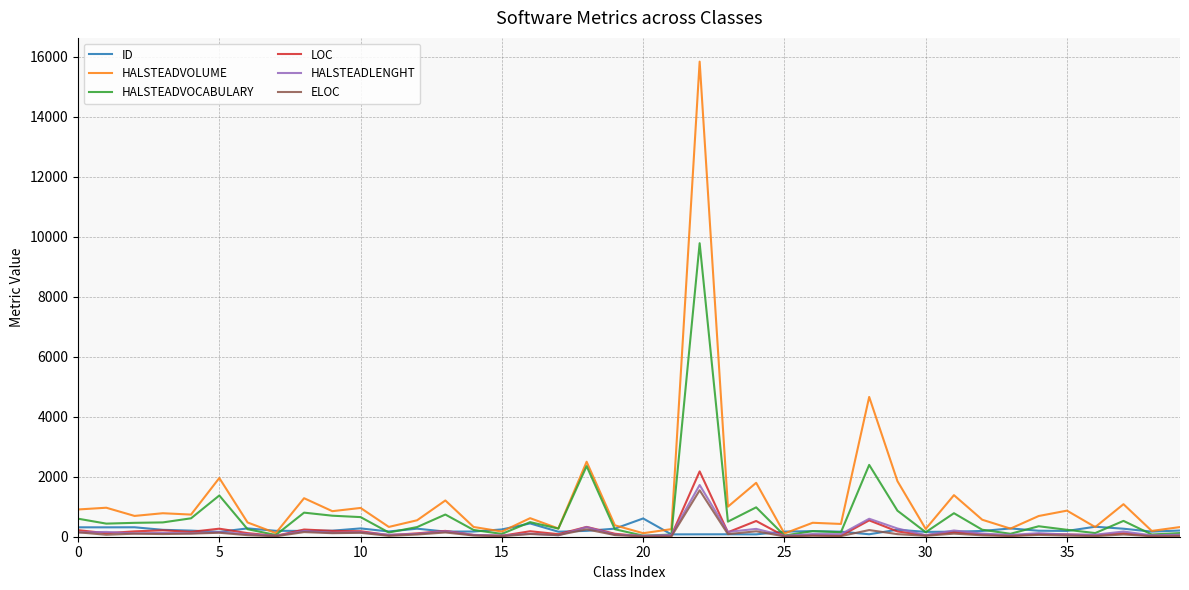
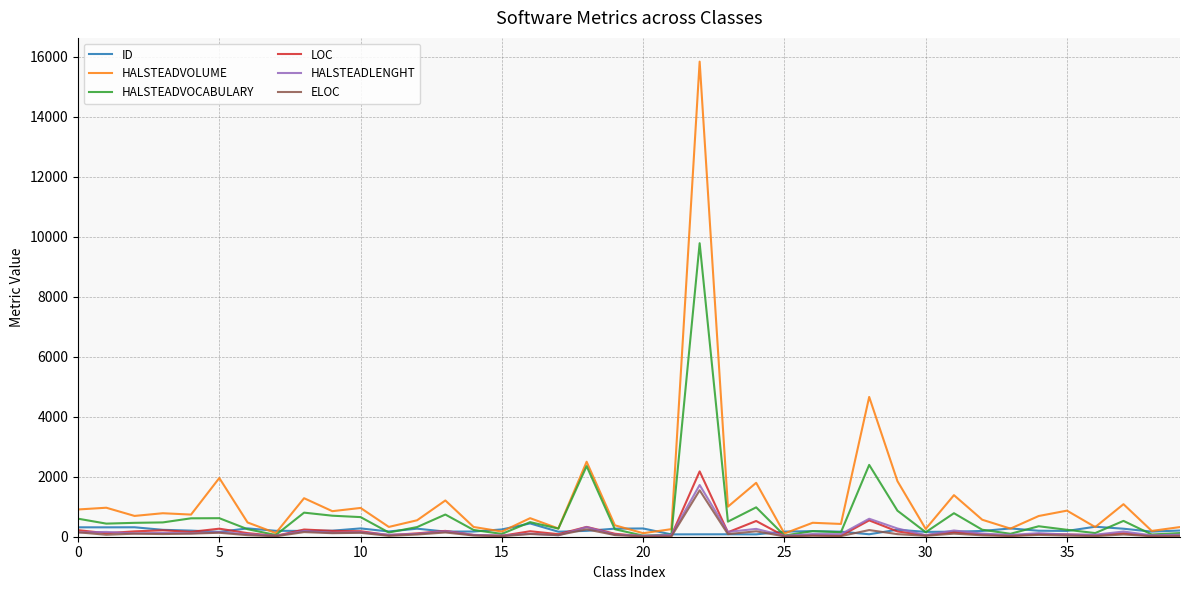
  {
    "ID": {
      "0": 300,
      "10": 300,
-     "20": 600
+     "20": 300
    },
    "HALSTEADVOLUME": {
      "0": 900,
      "5": 2000,
      "10": 1000,
      "30": 300,
      "35": 900
    },
    "HALSTEADVOCABULARY": {
      "0": 600,
-     "5": 1400,
+     "5": 600,
      "10": 700
    },
    "LOC": {
      "5": 300
    }
  }
